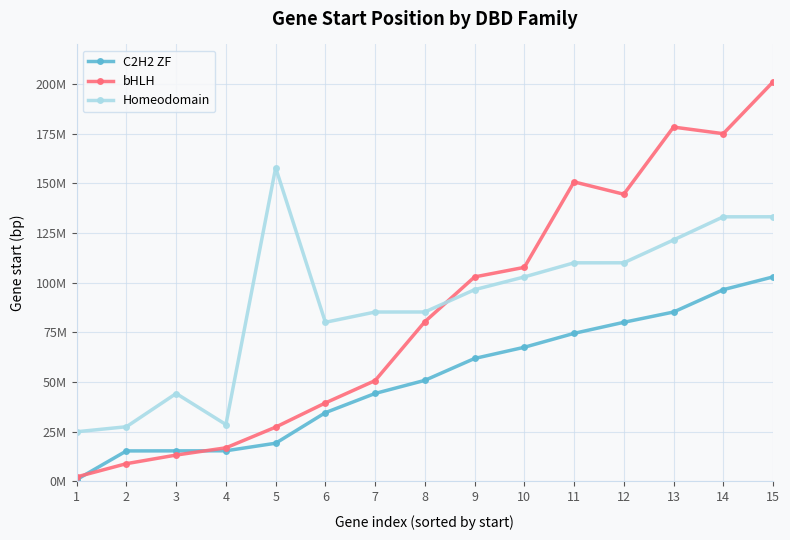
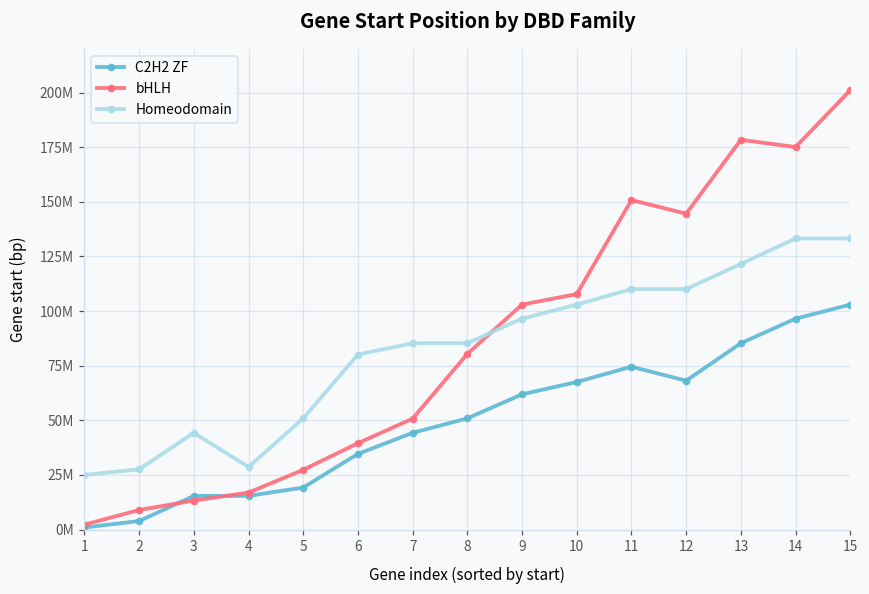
  {
    "C2H2 ZF": {
      "1": 1000000,
-     "2": 15000000,
+     "2": 4000000,
      "3": 15000000,
      "4": 15000000,
      "5": 19000000,
      "6": 35000000,
      "7": 44000000,
      "8": 51000000,
      "9": 62000000,
      "10": 68000000,
      "11": 75000000,
-     "12": 80000000,
+     "12": 68000000,
      "13": 85000000,
      "14": 97000000,
      "15": 103000000
    },
    "bHLH": {
      "1": 2000000,
      "2": 9000000,
      "3": 13000000,
      "4": 17000000,
      "5": 27000000,
      "6": 40000000,
      "7": 51000000,
      "8": 80000000,
      "9": 103000000,
      "10": 108000000,
      "11": 151000000,
      "12": 145000000,
      "13": 178000000,
      "14": 175000000,
      "15": 201000000
    },
    "Homeodomain": {
      "1": 25000000,
      "2": 28000000,
      "3": 44000000,
      "4": 29000000,
-     "5": 158000000,
+     "5": 51000000,
      "6": 80000000,
      "7": 85000000,
      "8": 85000000,
      "9": 97000000,
      "10": 103000000,
      "11": 110000000,
      "12": 110000000,
      "13": 122000000,
      "14": 133000000,
      "15": 133000000
    }
  }
